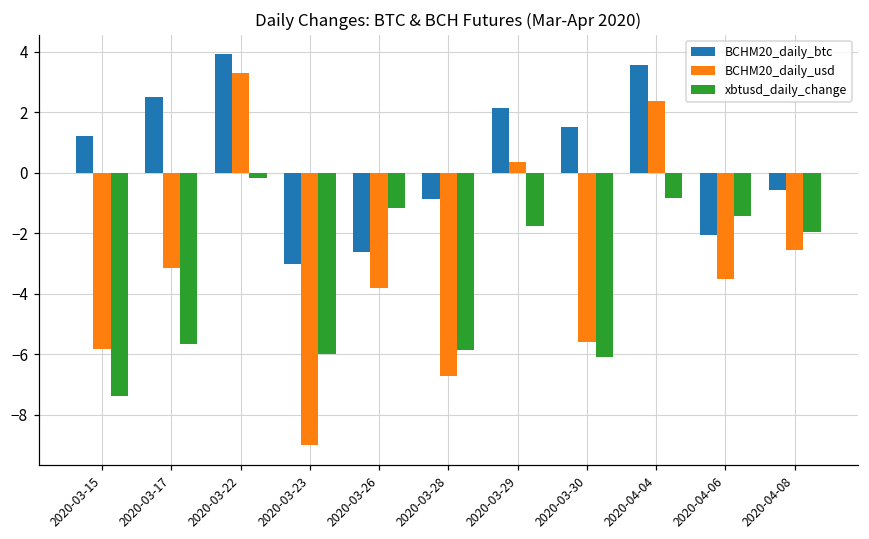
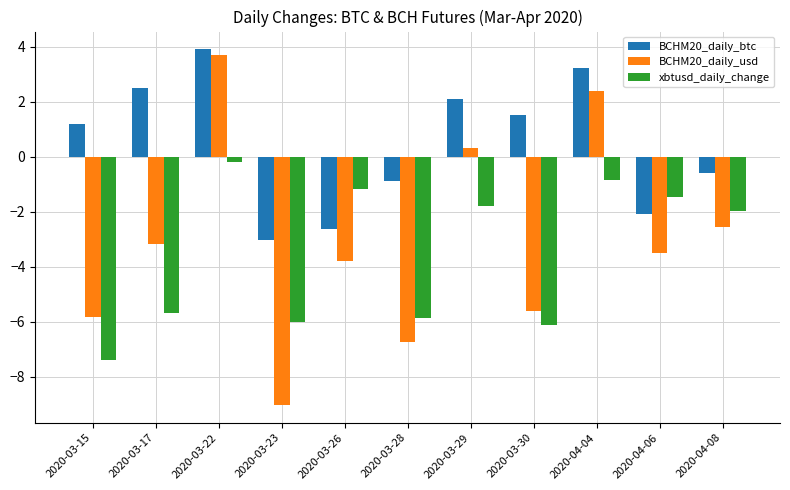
  {
    "BCHM20_daily_btc": {
      "2020-03-15": 1.2,
      "2020-03-17": 2.5,
      "2020-03-22": 3.9,
      "2020-03-23": -3.0,
      "2020-03-26": -2.6,
      "2020-03-28": -0.9,
      "2020-03-29": 2.1,
      "2020-03-30": 1.5,
-     "2020-04-04": 3.6,
+     "2020-04-04": 3.2,
      "2020-04-06": -2.1,
      "2020-04-08": -0.6
    },
    "BCHM20_daily_usd": {
      "2020-03-15": -5.8,
      "2020-03-17": -3.2,
-     "2020-03-22": 3.3,
+     "2020-03-22": 3.7,
      "2020-03-23": -9.0,
      "2020-03-26": -3.8,
      "2020-03-28": -6.7,
      "2020-03-29": 0.3,
      "2020-03-30": -5.6,
      "2020-04-04": 2.4,
      "2020-04-06": -3.5,
      "2020-04-08": -2.6
    },
    "xbtusd_daily_change": {
      "2020-03-15": -7.4,
      "2020-03-17": -5.7,
      "2020-03-22": -0.2,
      "2020-03-23": -6.0,
      "2020-03-26": -1.2,
      "2020-03-28": -5.9,
      "2020-03-29": -1.8,
      "2020-03-30": -6.1,
      "2020-04-04": -0.9,
      "2020-04-06": -1.5,
      "2020-04-08": -2.0
    }
  }
